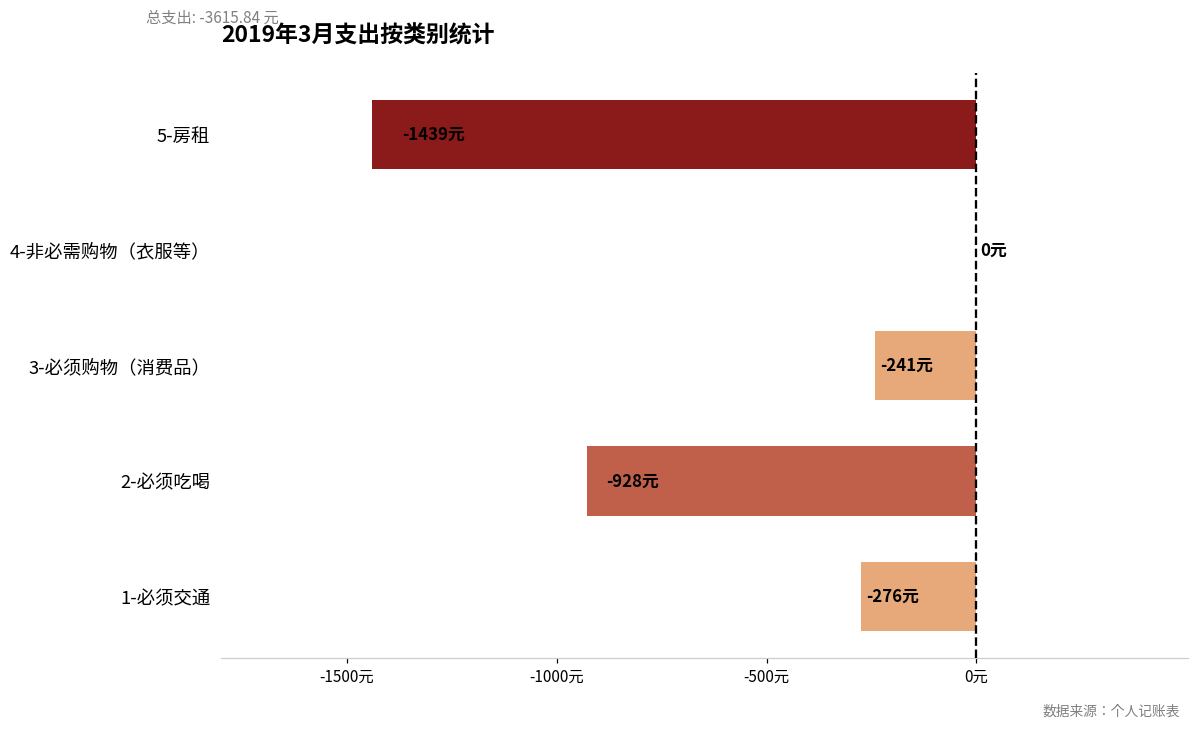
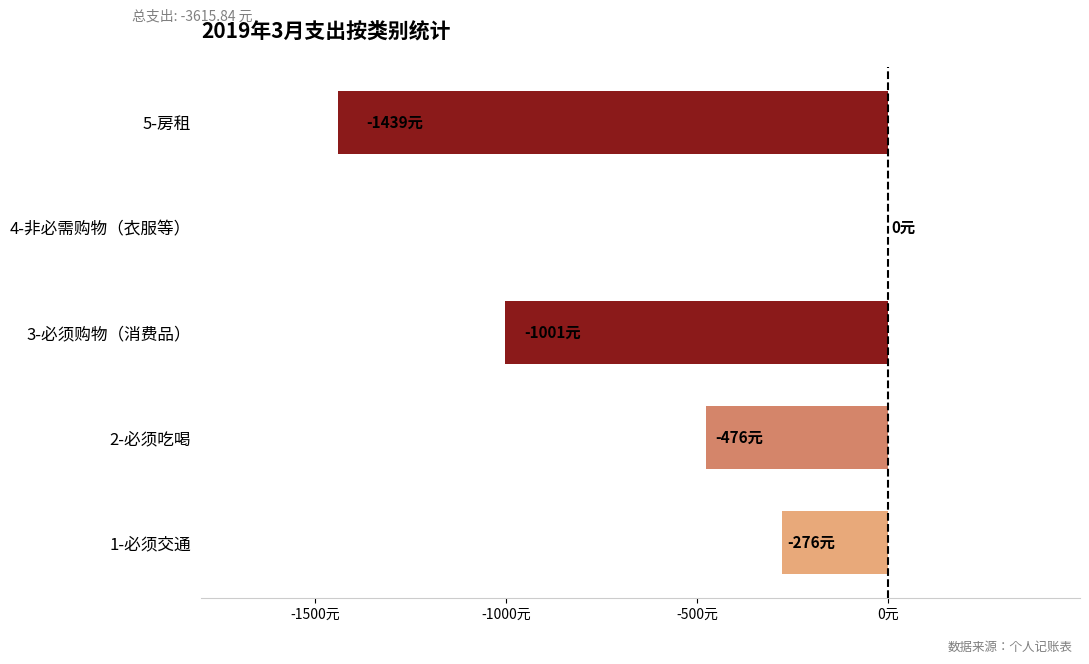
  {
    "5-房租": "-1439元",
    "4-非必需购物（衣服等）": "0元",
-   "3-必须购物（消费品）": "-241元",
-   "2-必须吃喝": "-928元",
+   "3-必须购物（消费品）": "-1001元",
+   "2-必须吃喝": "-476元",
    "1-必须交通": "-276元"
  }
